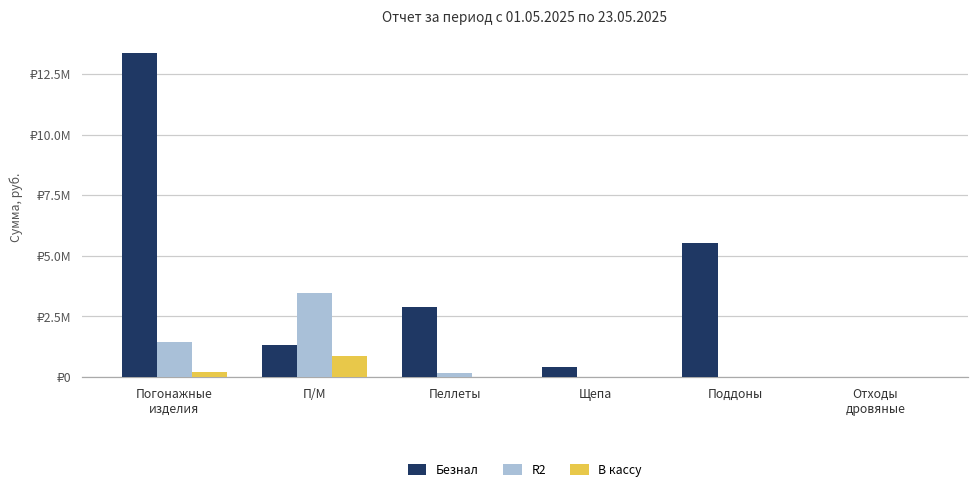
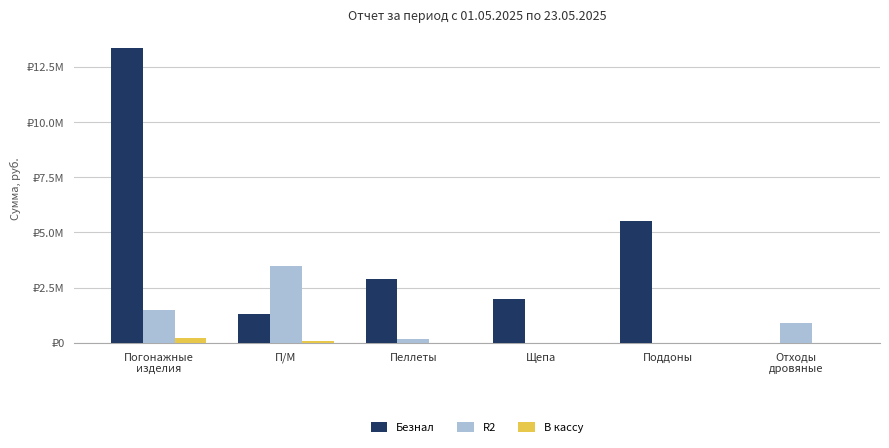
  {
    "Безнал": {
      "Погонажные изделия": "₽13.4М",
      "П/М": "₽1.3М",
      "Пеллеты": "₽2.9М",
-     "Щепа": "₽0.4М",
+     "Щепа": "₽2.0М",
      "Поддоны": "₽5.5М",
      "Отходы дровяные": "₽0.0М"
    },
    "R2": {
      "Погонажные изделия": "₽1.5М",
      "П/М": "₽3.5М",
      "Пеллеты": "₽0.2М",
      "Щепа": "₽0.0М",
      "Поддоны": "₽0.0М",
-     "Отходы дровяные": "₽0.0М"
+     "Отходы дровяные": "₽0.9М"
    },
    "В кассу": {
      "Погонажные изделия": "₽0.2М",
-     "П/М": "₽0.9М",
+     "П/М": "₽0.1М",
      "Пеллеты": "₽0.0М",
      "Щепа": "₽0.0М",
      "Поддоны": "₽0.0М",
      "Отходы дровяные": "₽0.0М"
    }
  }
